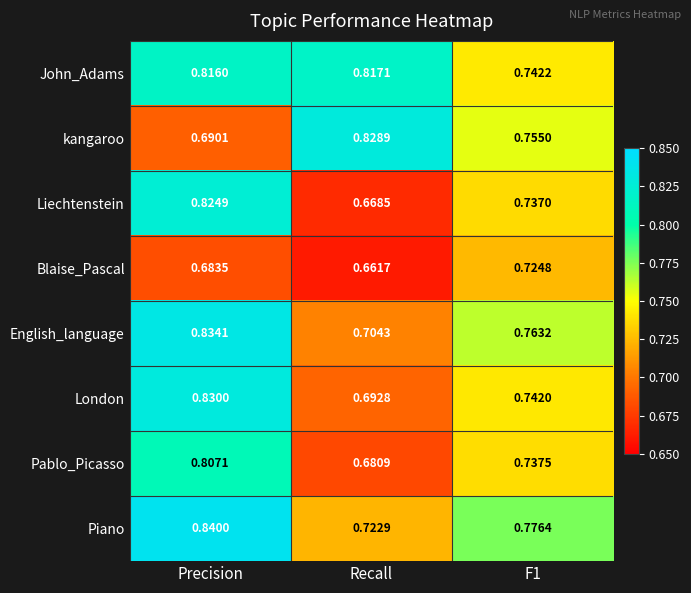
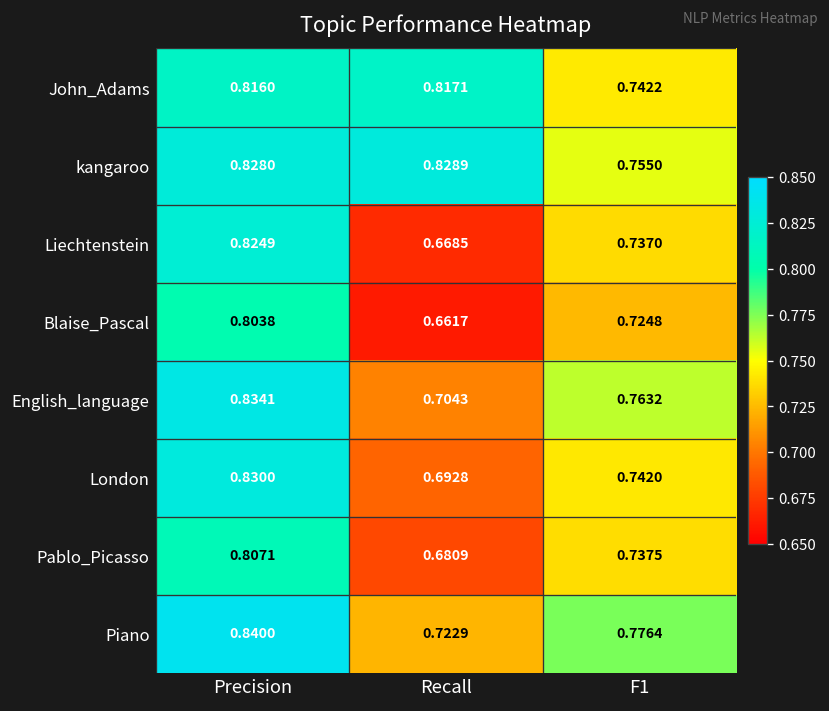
  {
    "John_Adams": {
      "Precision": 0.8160,
      "Recall": 0.8171,
      "F1": 0.7422
    },
    "kangaroo": {
-     "Precision": 0.6901,
+     "Precision": 0.8280,
      "Recall": 0.8289,
      "F1": 0.7550
    },
    "Liechtenstein": {
      "Precision": 0.8249,
      "Recall": 0.6685,
      "F1": 0.7370
    },
    "Blaise_Pascal": {
-     "Precision": 0.6835,
+     "Precision": 0.8038,
      "Recall": 0.6617,
      "F1": 0.7248
    },
    "English_language": {
      "Precision": 0.8341,
      "Recall": 0.7043,
      "F1": 0.7632
    },
    "London": {
      "Precision": 0.8300,
      "Recall": 0.6928,
      "F1": 0.7420
    },
    "Pablo_Picasso": {
      "Precision": 0.8071,
      "Recall": 0.6809,
      "F1": 0.7375
    },
    "Piano": {
      "Precision": 0.8400,
      "Recall": 0.7229,
      "F1": 0.7764
    }
  }
